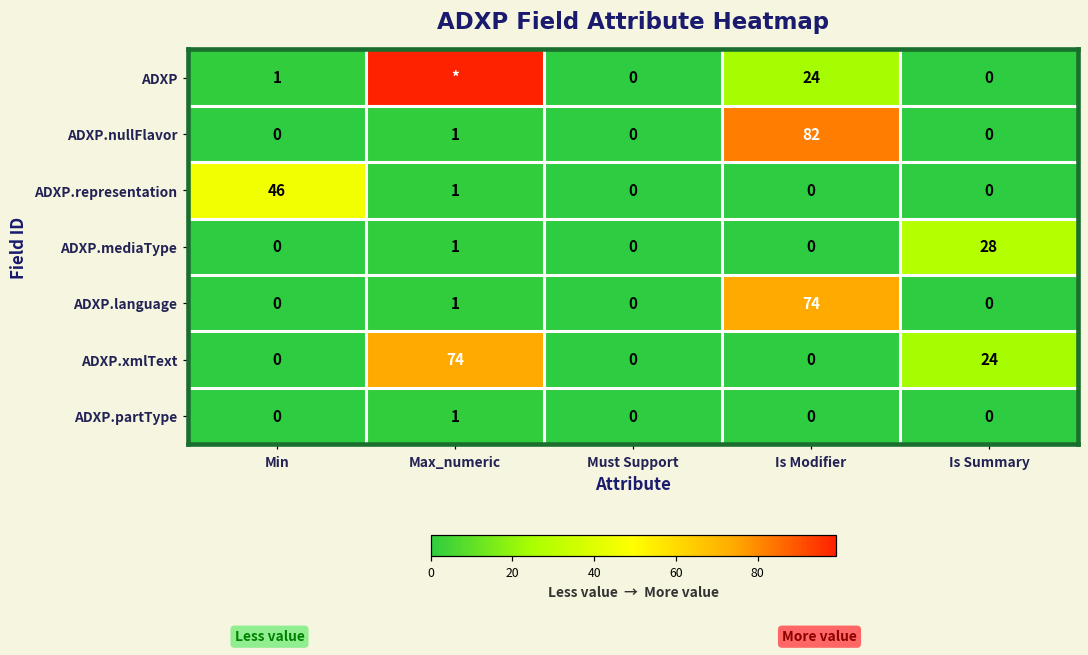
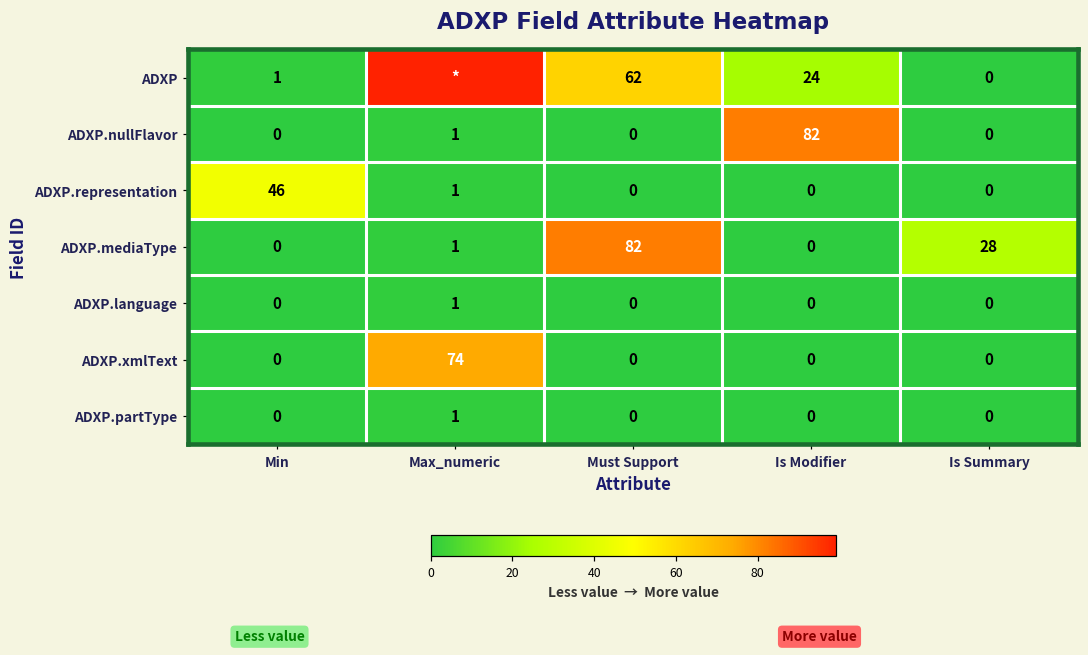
  {
    "ADXP": {
      "Min": 1,
-     "Must Support": 0,
+     "Must Support": 62,
      "Is Modifier": 24,
      "Is Summary": 0
    },
    "ADXP.nullFlavor": {
      "Min": 0,
      "Max_numeric": 1,
      "Must Support": 0,
      "Is Modifier": 82,
      "Is Summary": 0
    },
    "ADXP.representation": {
      "Min": 46,
      "Max_numeric": 1,
      "Must Support": 0,
      "Is Modifier": 0,
      "Is Summary": 0
    },
    "ADXP.mediaType": {
      "Min": 0,
      "Max_numeric": 1,
-     "Must Support": 0,
+     "Must Support": 82,
      "Is Modifier": 0,
      "Is Summary": 28
    },
    "ADXP.language": {
      "Min": 0,
      "Max_numeric": 1,
      "Must Support": 0,
-     "Is Modifier": 74,
+     "Is Modifier": 0,
      "Is Summary": 0
    },
    "ADXP.xmlText": {
      "Min": 0,
      "Max_numeric": 74,
      "Must Support": 0,
      "Is Modifier": 0,
-     "Is Summary": 24
+     "Is Summary": 0
    },
    "ADXP.partType": {
      "Min": 0,
      "Max_numeric": 1,
      "Must Support": 0,
      "Is Modifier": 0,
      "Is Summary": 0
    }
  }
